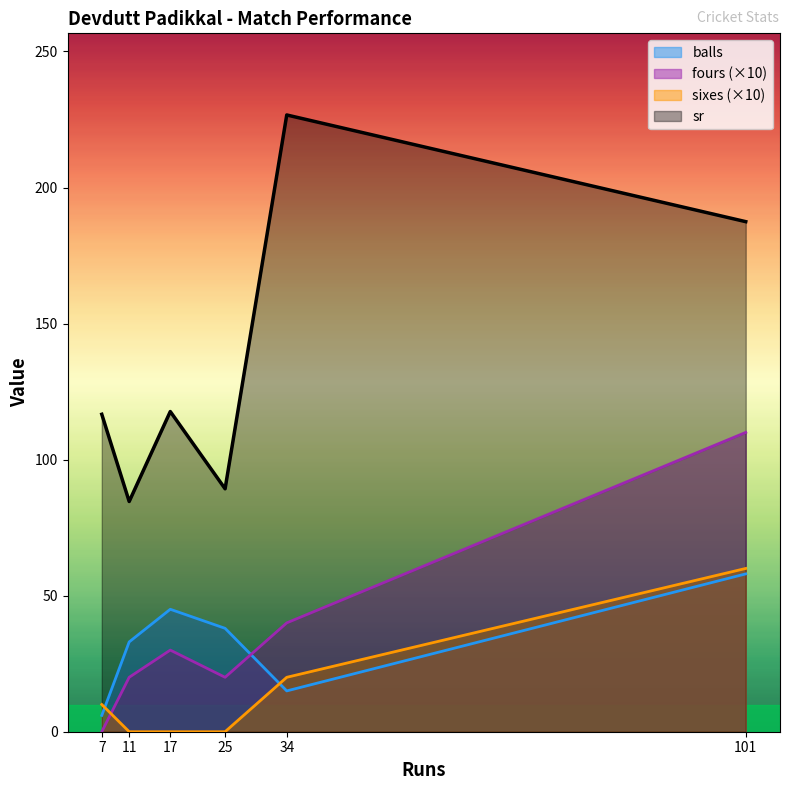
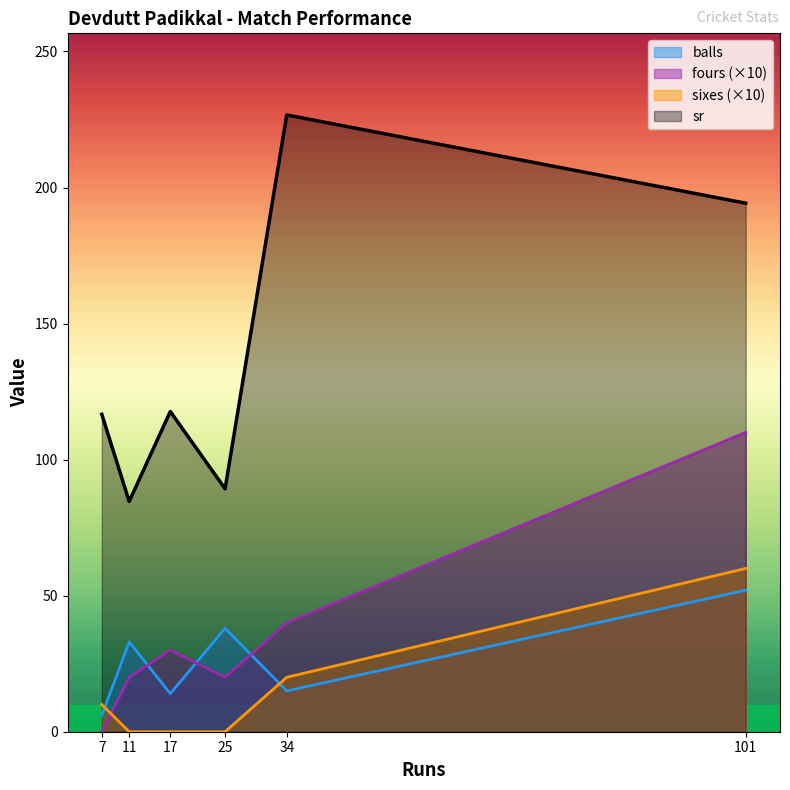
  {
    "balls": {
      "11": 33,
-     "17": 45,
+     "17": 14,
      "25": 38,
      "34": 15,
-     "101": 58
+     "101": 52
    },
    "fours (×10)": {
      "11": 20,
      "17": 30,
      "25": 20,
      "34": 40,
      "101": 110
    },
    "sixes (×10)": {
      "34": 20,
      "101": 60
    },
    "sr": {
      "7": 117,
      "11": 85,
      "17": 118,
      "25": 89,
      "34": 227,
-     "101": 187
+     "101": 194
    }
  }
